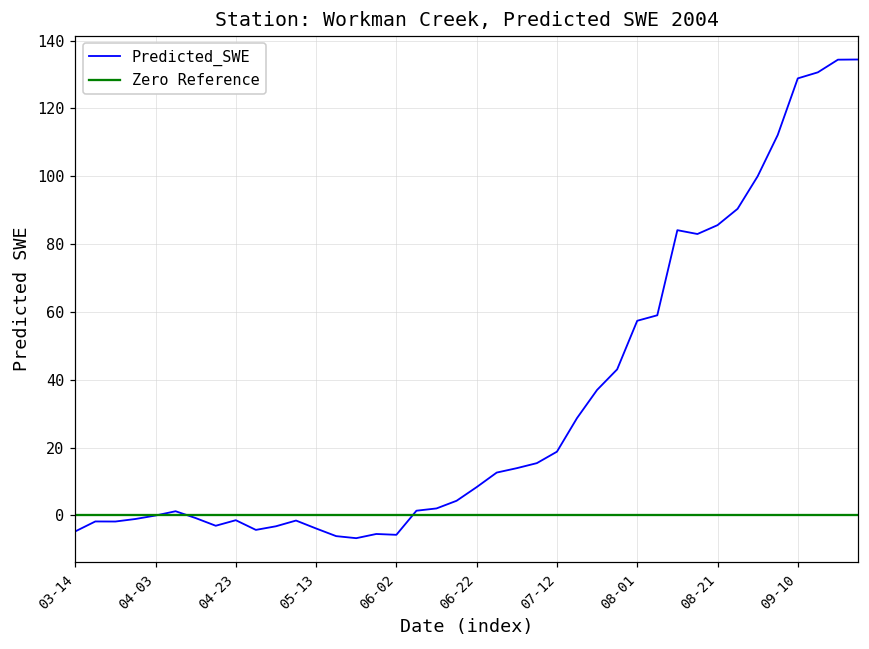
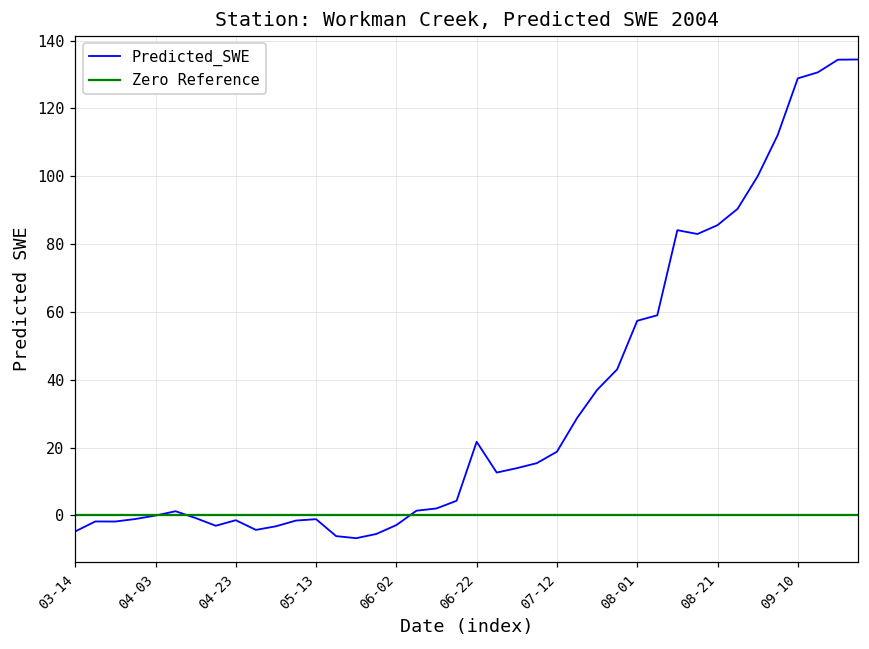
  {
    "03-14": -5,
    "04-03": 0,
    "04-23": -1,
-   "05-13": -4,
-   "06-02": -6,
-   "06-22": 8,
+   "05-13": -1,
+   "06-02": -3,
+   "06-22": 22,
    "07-12": 19,
    "08-01": 57,
    "08-21": 86,
    "09-10": 129
  }
